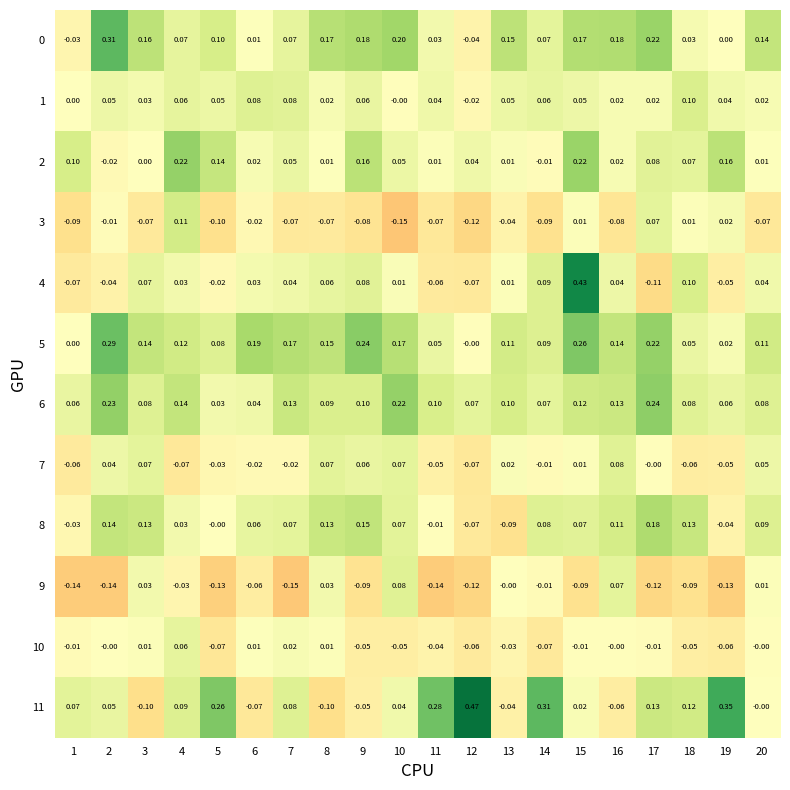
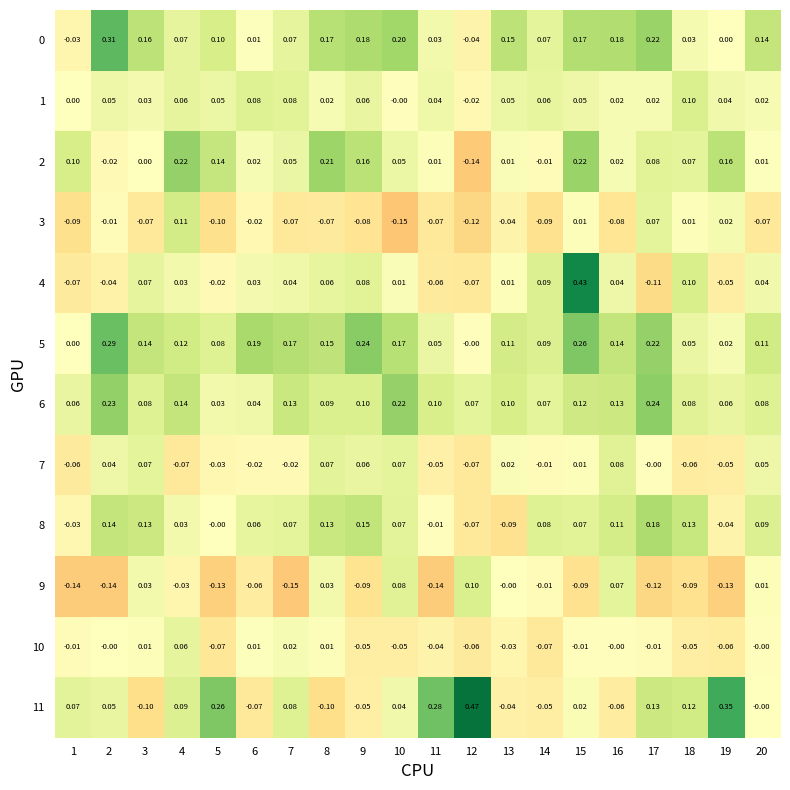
  {
    "2": {
      "1": 0.10,
      "2": -0.02,
      "3": 0.00,
      "4": 0.22,
      "5": 0.14,
      "6": 0.02,
      "7": 0.05,
-     "8": 0.01,
+     "8": 0.21,
      "9": 0.16,
      "10": 0.05,
      "11": 0.01,
-     "12": 0.04,
+     "12": -0.14,
      "13": 0.01,
      "14": -0.01,
      "15": 0.22,
      "16": 0.02,
      "17": 0.08,
      "18": 0.07,
      "19": 0.16,
      "20": 0.01
    },
    "9": {
      "1": -0.14,
      "2": -0.14,
      "3": 0.03,
      "4": -0.03,
      "5": -0.13,
      "6": -0.06,
      "7": -0.15,
      "8": 0.03,
      "9": -0.09,
      "10": 0.08,
      "11": -0.14,
-     "12": -0.12,
+     "12": 0.10,
      "13": -0.00,
      "14": -0.01,
      "15": -0.09,
      "16": 0.07,
      "17": -0.12,
      "18": -0.09,
      "19": -0.13,
      "20": 0.01
    },
    "11": {
      "1": 0.07,
      "2": 0.05,
      "3": -0.10,
      "4": 0.09,
      "5": 0.26,
      "6": -0.07,
      "7": 0.08,
      "8": -0.10,
      "9": -0.05,
      "10": 0.04,
      "11": 0.28,
      "12": 0.47,
      "13": -0.04,
-     "14": 0.31,
+     "14": -0.05,
      "15": 0.02,
      "16": -0.06,
      "17": 0.13,
      "18": 0.12,
      "19": 0.35,
      "20": -0.00
    }
  }
